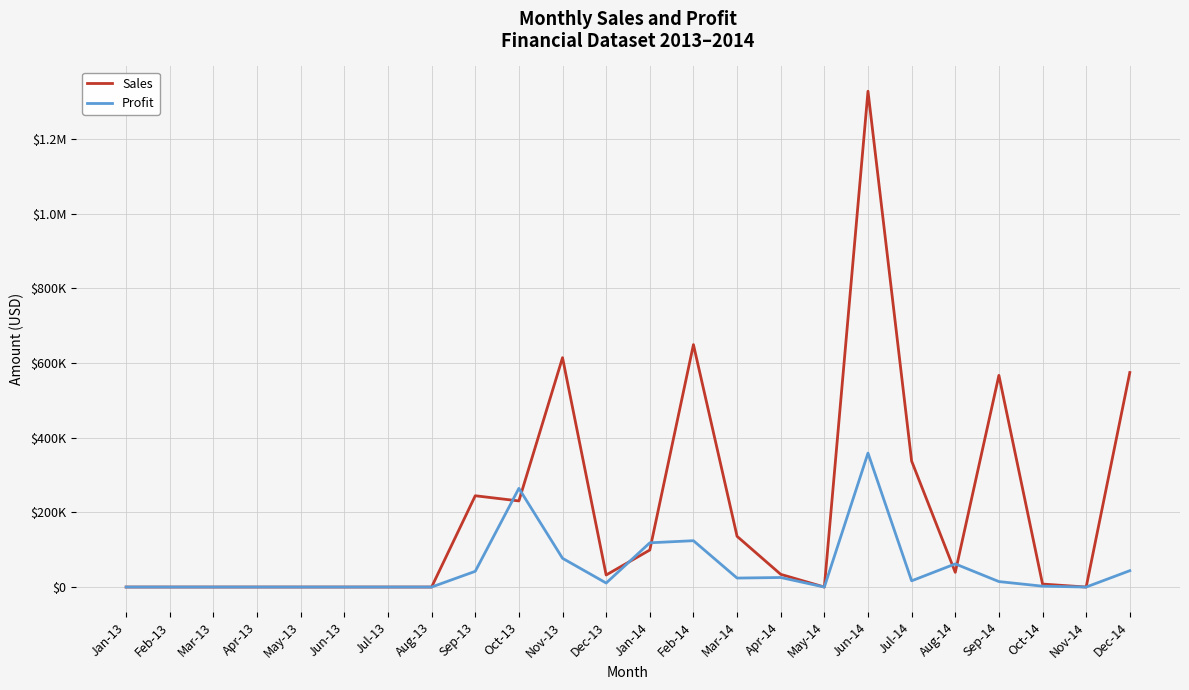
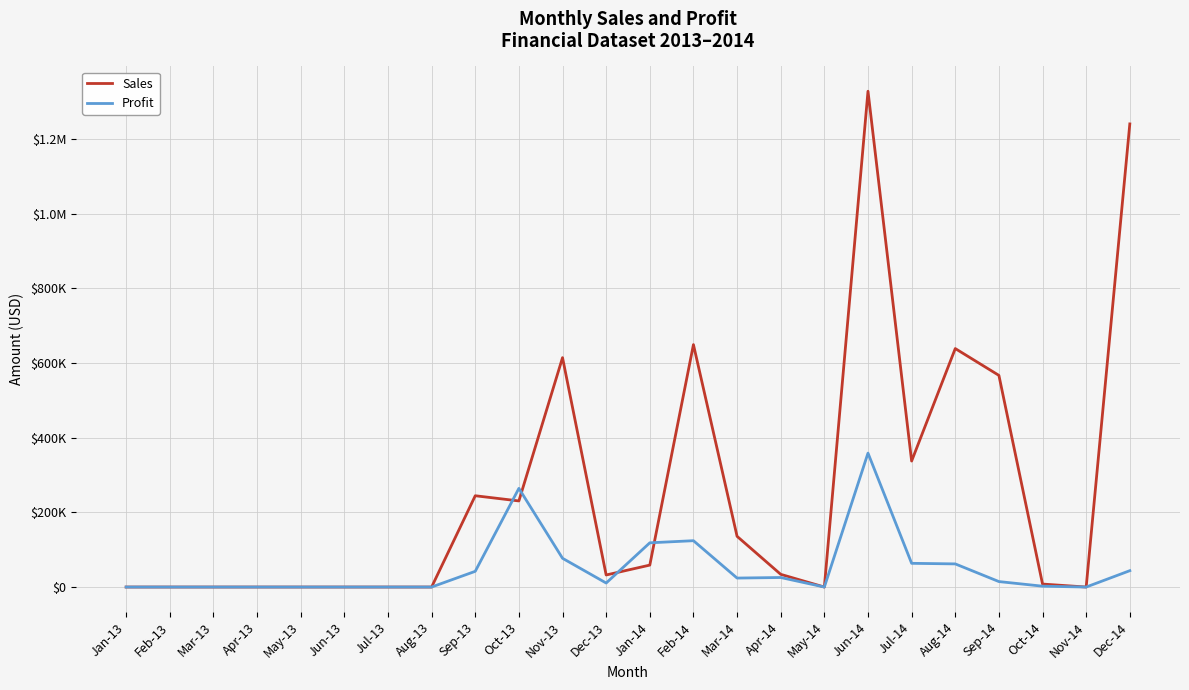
  {
    "Sales": {
      "Sep-13": "$240000",
      "Oct-13": "$230000",
      "Nov-13": "$610000",
      "Dec-13": "$30000",
-     "Jan-14": "$100000",
+     "Jan-14": "$60000",
      "Feb-14": "$650000",
      "Mar-14": "$140000",
      "Apr-14": "$30000",
      "Jun-14": "$1330000",
      "Jul-14": "$340000",
-     "Aug-14": "$40000",
+     "Aug-14": "$640000",
      "Sep-14": "$570000",
-     "Dec-14": "$570000"
+     "Dec-14": "$1240000"
    },
    "Profit": {
      "Sep-13": "$40000",
      "Oct-13": "$260000",
      "Nov-13": "$80000",
      "Dec-13": "$10000",
      "Jan-14": "$120000",
      "Feb-14": "$120000",
      "Mar-14": "$20000",
      "Apr-14": "$30000",
      "Jun-14": "$360000",
-     "Jul-14": "$20000",
+     "Jul-14": "$60000",
      "Aug-14": "$60000",
      "Sep-14": "$10000",
      "Dec-14": "$40000"
    }
  }
